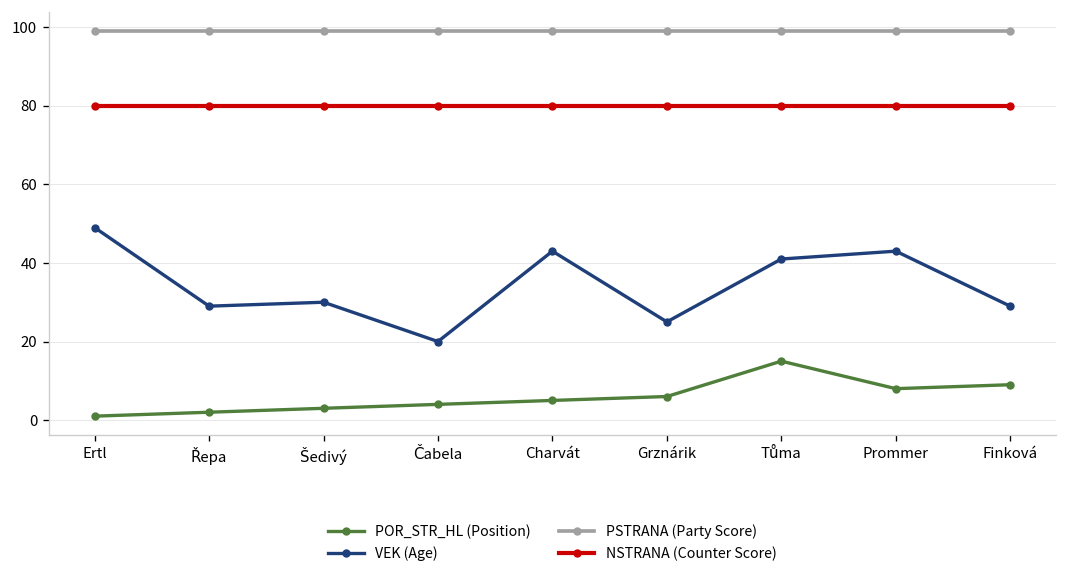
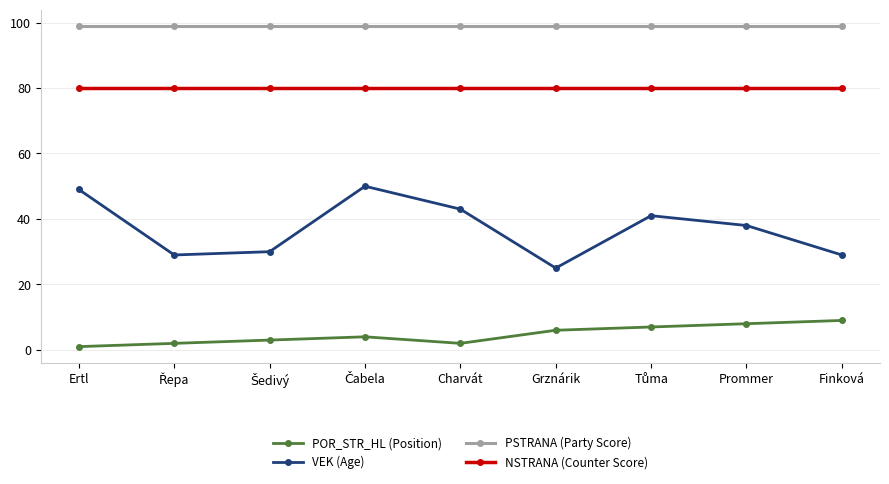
  {
    "POR_STR_HL (Position)": {
      "Ertl": 1,
      "Řepa": 2,
      "Šedivý": 3,
      "Čabela": 4,
-     "Charvát": 5,
+     "Charvát": 2,
      "Grznárik": 6,
-     "Tůma": 15,
+     "Tůma": 7,
      "Prommer": 8,
      "Finková": 9
    },
    "VEK (Age)": {
      "Ertl": 49,
      "Řepa": 29,
      "Šedivý": 30,
-     "Čabela": 20,
+     "Čabela": 50,
      "Charvát": 43,
      "Grznárik": 25,
      "Tůma": 41,
-     "Prommer": 43,
+     "Prommer": 38,
      "Finková": 29
    },
    "PSTRANA (Party Score)": {
      "Ertl": 99,
      "Řepa": 99,
      "Šedivý": 99,
      "Čabela": 99,
      "Charvát": 99,
      "Grznárik": 99,
      "Tůma": 99,
      "Prommer": 99,
      "Finková": 99
    },
    "NSTRANA (Counter Score)": {
      "Ertl": 80,
      "Řepa": 80,
      "Šedivý": 80,
      "Čabela": 80,
      "Charvát": 80,
      "Grznárik": 80,
      "Tůma": 80,
      "Prommer": 80,
      "Finková": 80
    }
  }
